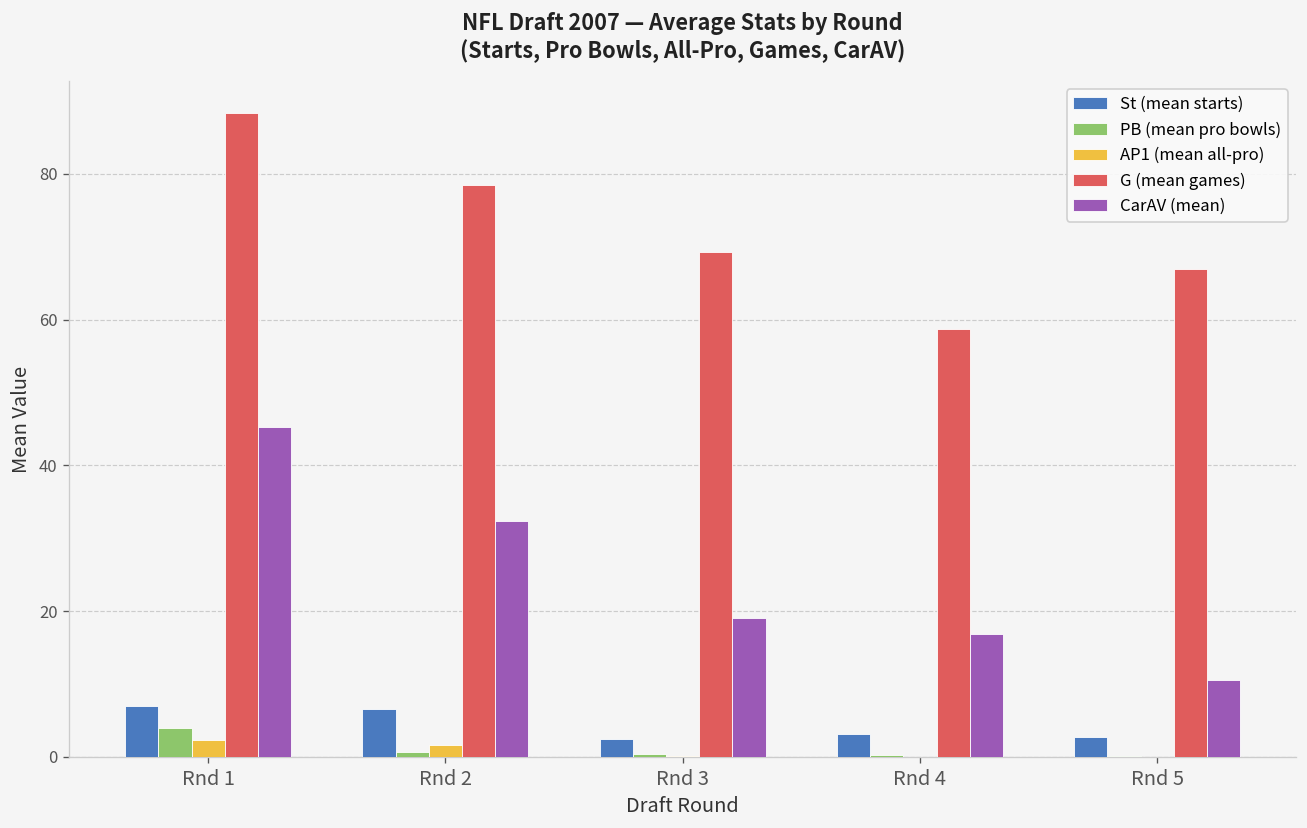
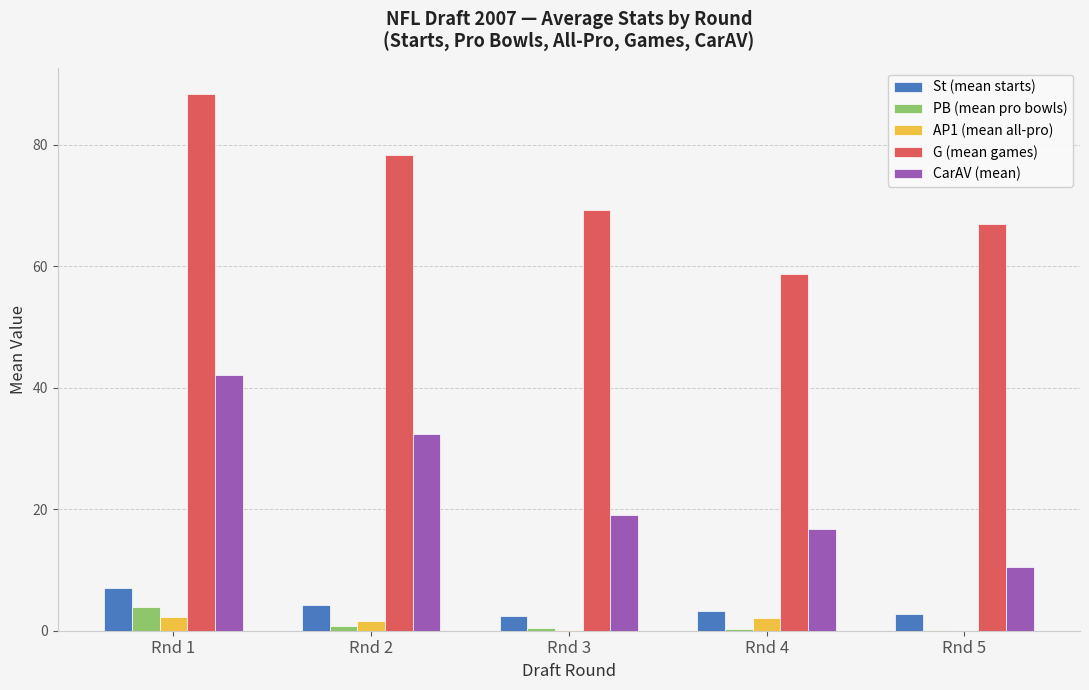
  {
    "St (mean starts)": {
      "Rnd 1": 7,
-     "Rnd 2": 7,
+     "Rnd 2": 4,
      "Rnd 3": 2,
      "Rnd 4": 3,
      "Rnd 5": 3
    },
    "PB (mean pro bowls)": {
      "Rnd 1": 4,
      "Rnd 2": 1
    },
    "AP1 (mean all-pro)": {
      "Rnd 1": 2,
      "Rnd 2": 2,
-     "Rnd 4": 0
+     "Rnd 4": 2
    },
    "G (mean games)": {
      "Rnd 1": 88,
      "Rnd 2": 78,
      "Rnd 3": 69,
      "Rnd 4": 59,
      "Rnd 5": 67
    },
    "CarAV (mean)": {
-     "Rnd 1": 45,
+     "Rnd 1": 42,
      "Rnd 2": 32,
      "Rnd 3": 19,
      "Rnd 4": 17,
      "Rnd 5": 11
    }
  }
